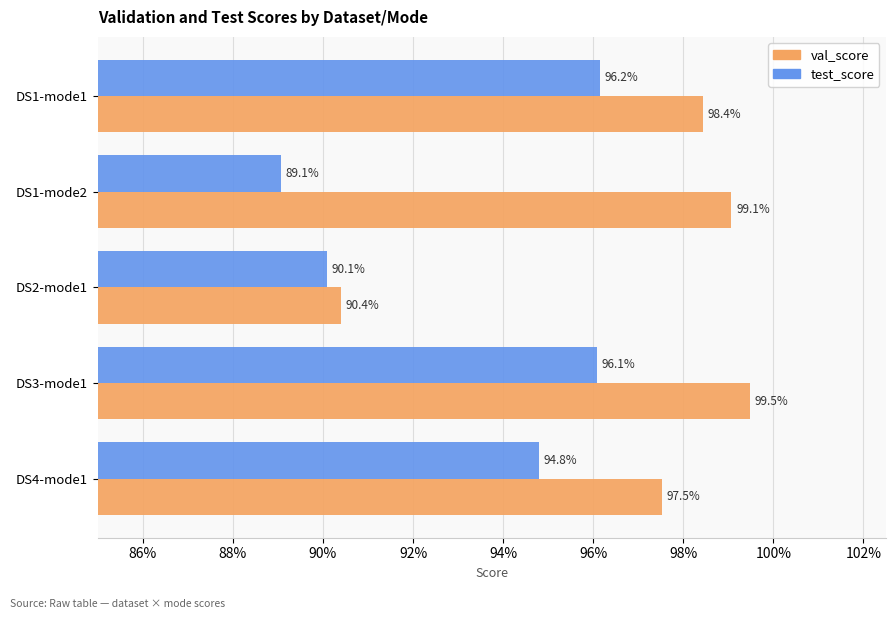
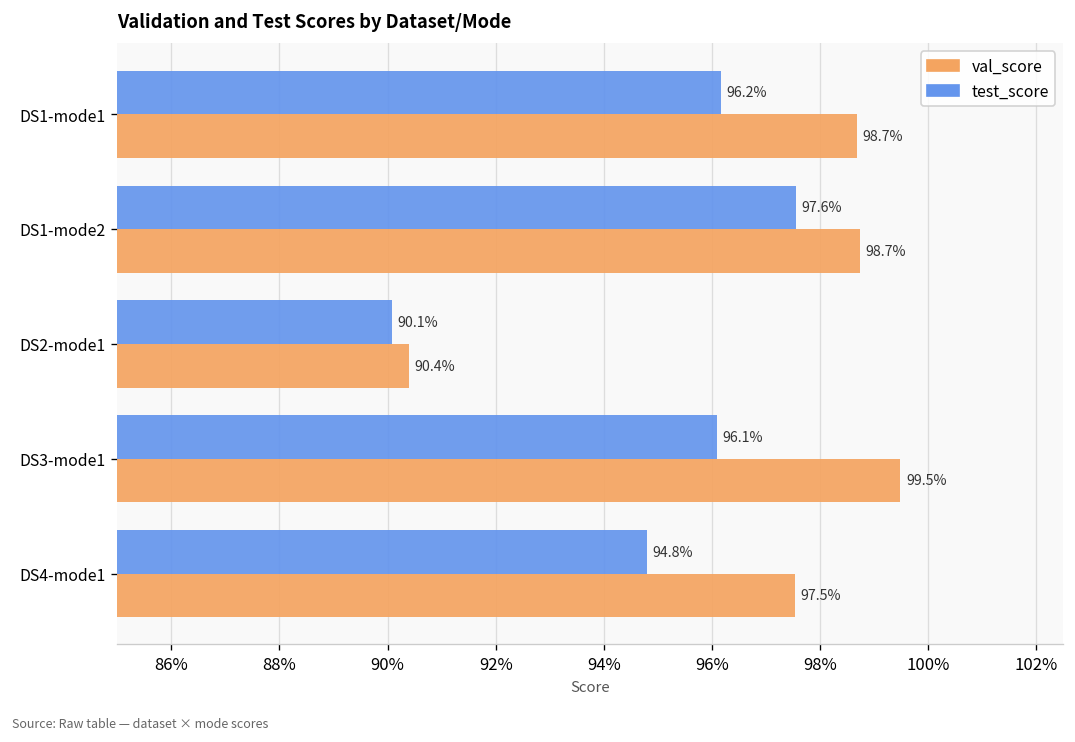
  {
    "val_score": {
-     "DS1-mode1": "98.4%",
-     "DS1-mode2": "99.1%",
+     "DS1-mode1": "98.7%",
+     "DS1-mode2": "98.7%",
      "DS2-mode1": "90.4%",
      "DS3-mode1": "99.5%",
      "DS4-mode1": "97.5%"
    },
    "test_score": {
      "DS1-mode1": "96.2%",
-     "DS1-mode2": "89.1%",
+     "DS1-mode2": "97.6%",
      "DS2-mode1": "90.1%",
      "DS3-mode1": "96.1%",
      "DS4-mode1": "94.8%"
    }
  }
